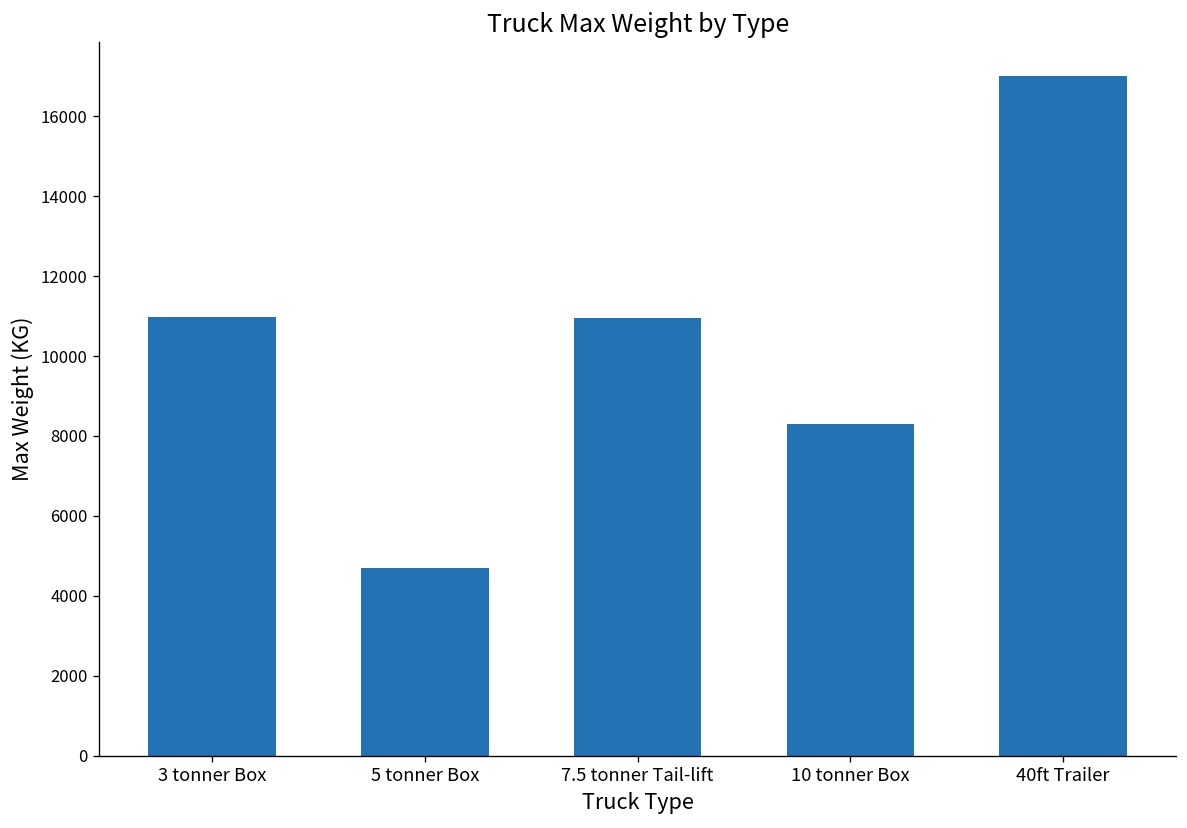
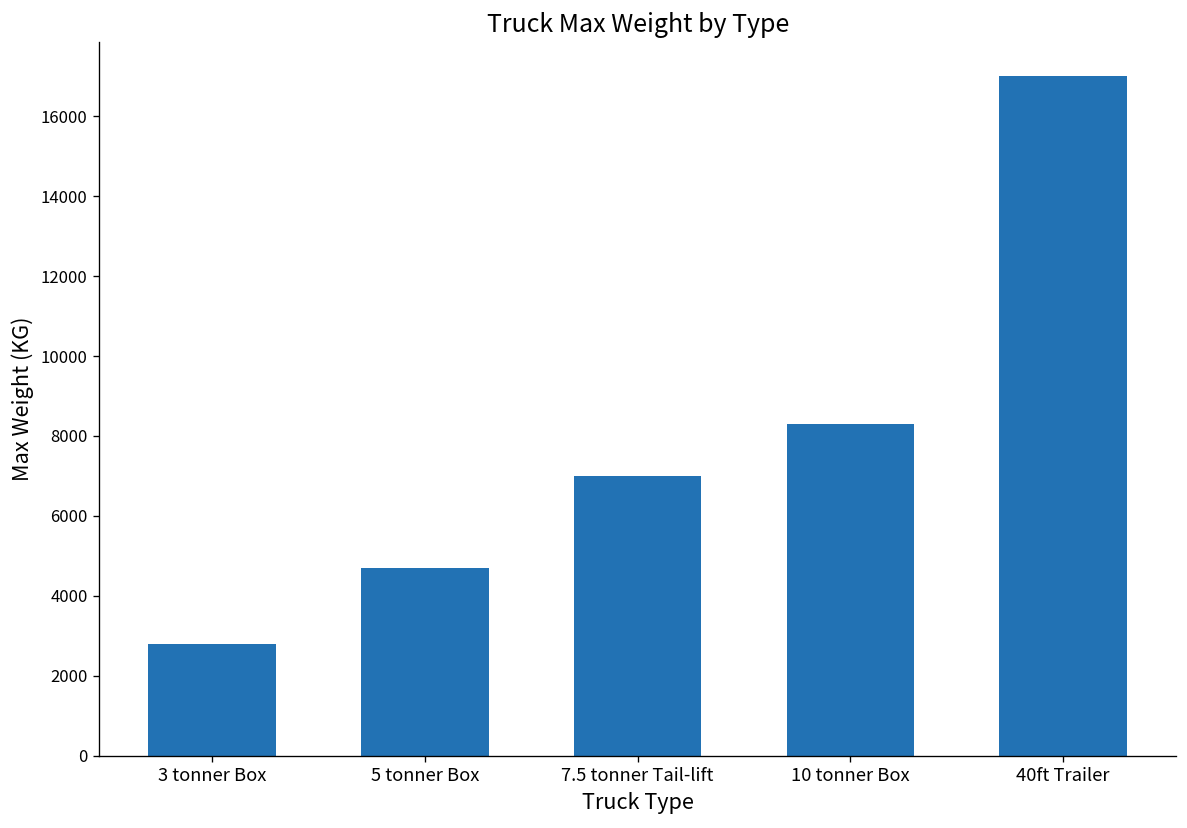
  {
-   "3 tonner Box": 11000,
+   "3 tonner Box": 2800,
    "5 tonner Box": 4700,
-   "7.5 tonner Tail-lift": 11000,
+   "7.5 tonner Tail-lift": 7000,
    "10 tonner Box": 8300,
    "40ft Trailer": 17000
  }
